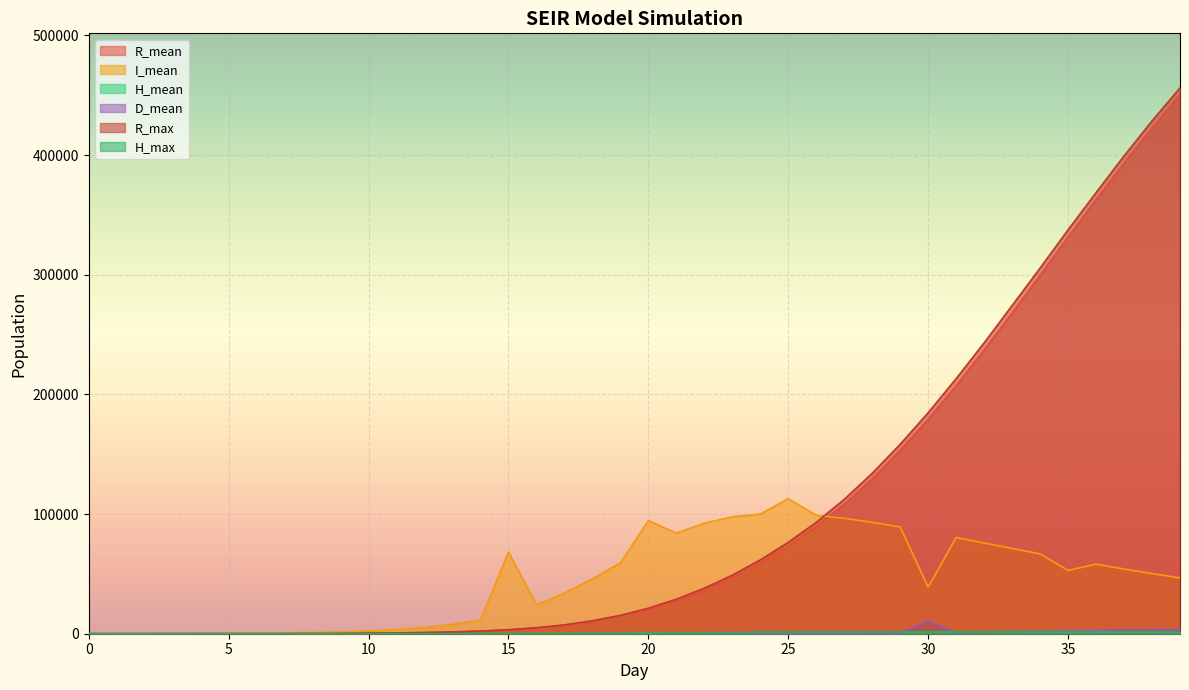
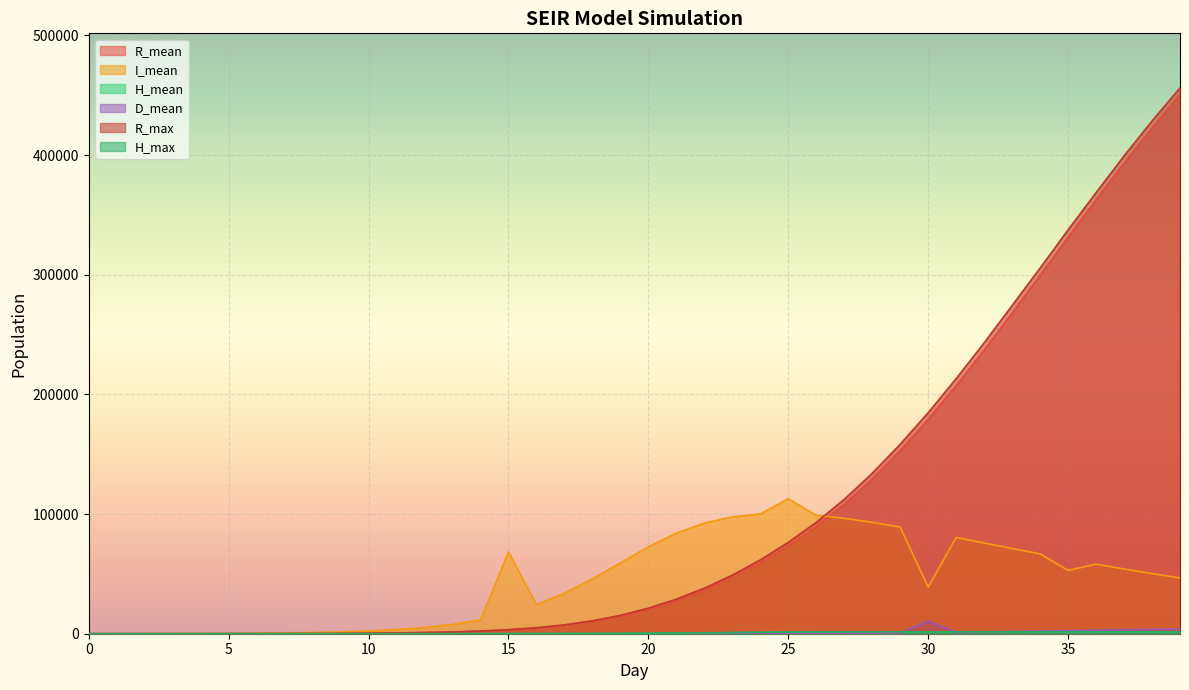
  {
    "I_mean": {
      "15": 68000,
-     "20": 95000,
+     "20": 73000,
      "25": 113000,
      "30": 39000,
      "35": 53000
    },
    "D_mean": {
      "30": 11000
    }
  }
